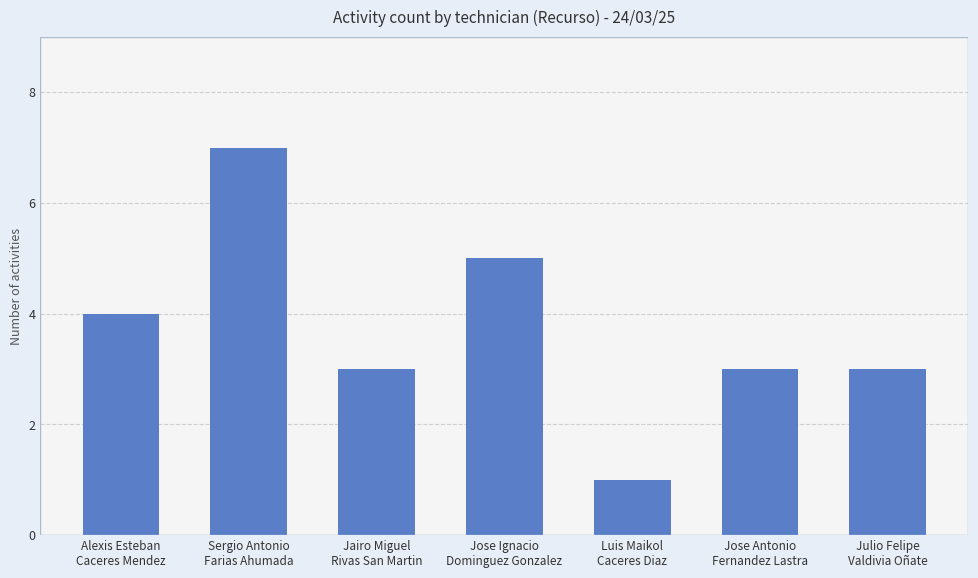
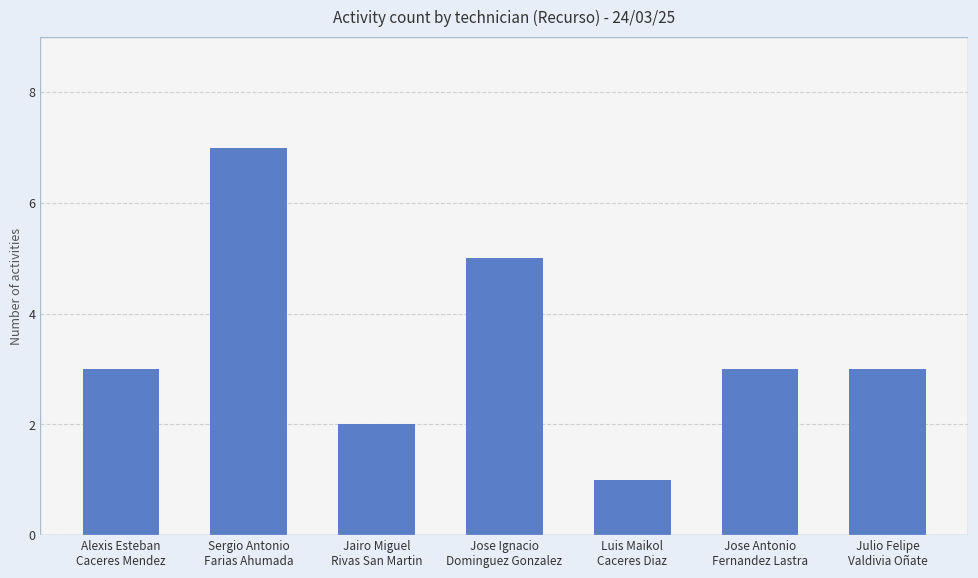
  {
-   "Alexis Esteban Caceres Mendez": 4,
+   "Alexis Esteban Caceres Mendez": 3,
    "Sergio Antonio Farias Ahumada": 7,
-   "Jairo Miguel Rivas San Martin": 3,
+   "Jairo Miguel Rivas San Martin": 2,
    "Jose Ignacio Dominguez Gonzalez": 5,
    "Luis Maikol Caceres Diaz": 1,
    "Jose Antonio Fernandez Lastra": 3,
    "Julio Felipe Valdivia Oñate": 3
  }
